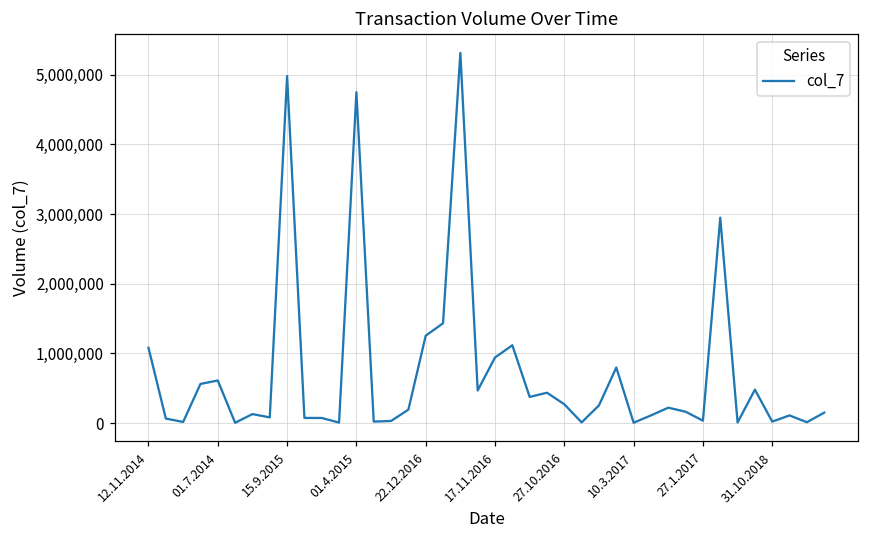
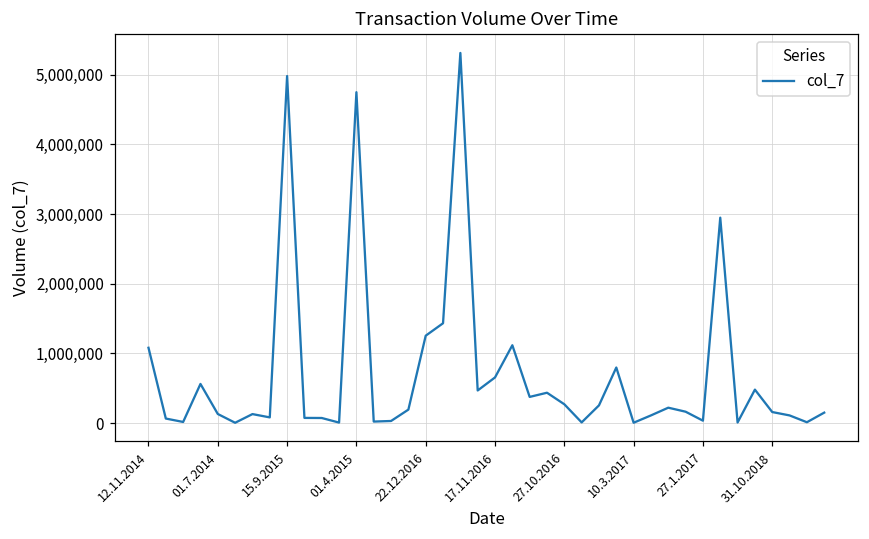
  {
    "12.11.2014": "1,100,000",
-   "01.7.2014": "600,000",
+   "01.7.2014": "100,000",
    "15.9.2015": "5,000,000",
    "01.4.2015": "4,700,000",
    "22.12.2016": "1,300,000",
-   "17.11.2016": "900,000",
+   "17.11.2016": "700,000",
    "27.10.2016": "300,000",
    "10.3.2017": "0",
    "27.1.2017": "0",
-   "31.10.2018": "0"
+   "31.10.2018": "200,000"
  }
